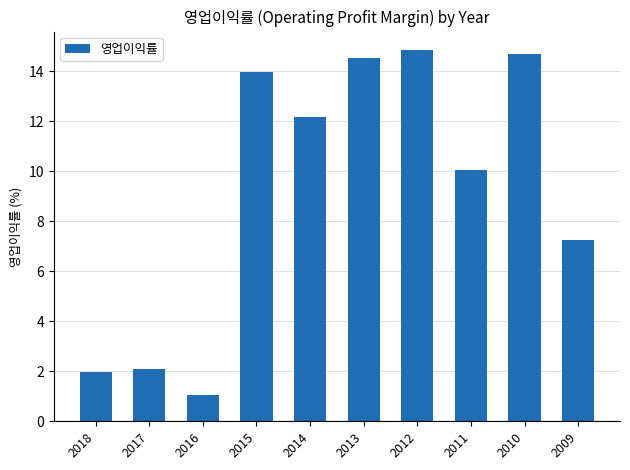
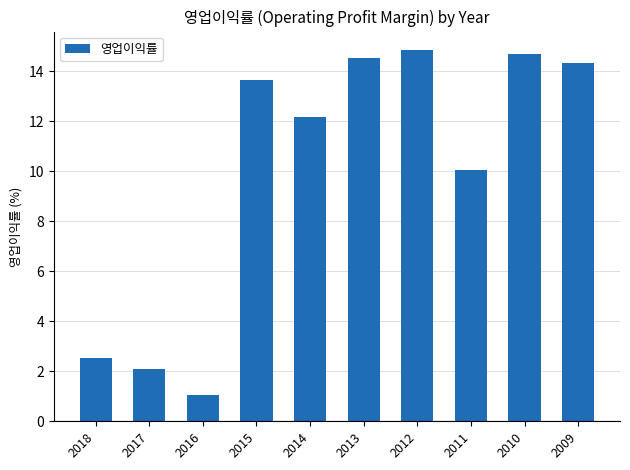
  {
-   "2018": 2.0,
+   "2018": 2.5,
    "2017": 2.1,
    "2016": 1.0,
-   "2015": 14.0,
+   "2015": 13.6,
    "2014": 12.2,
    "2013": 14.5,
    "2012": 14.9,
    "2011": 10.1,
    "2010": 14.7,
-   "2009": 7.3
+   "2009": 14.3
  }
